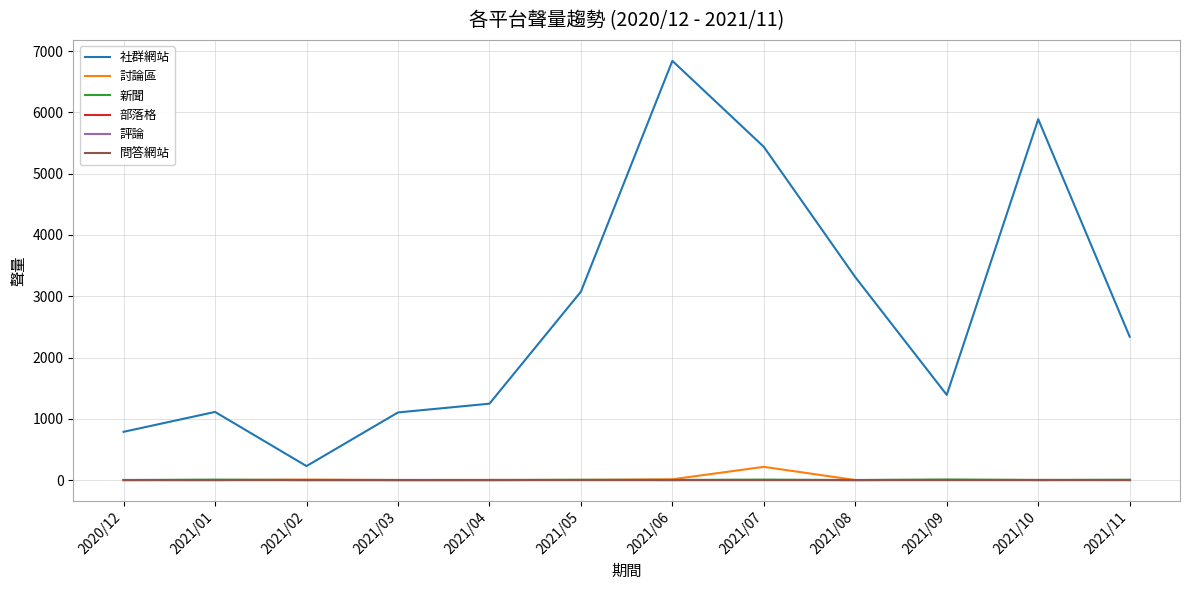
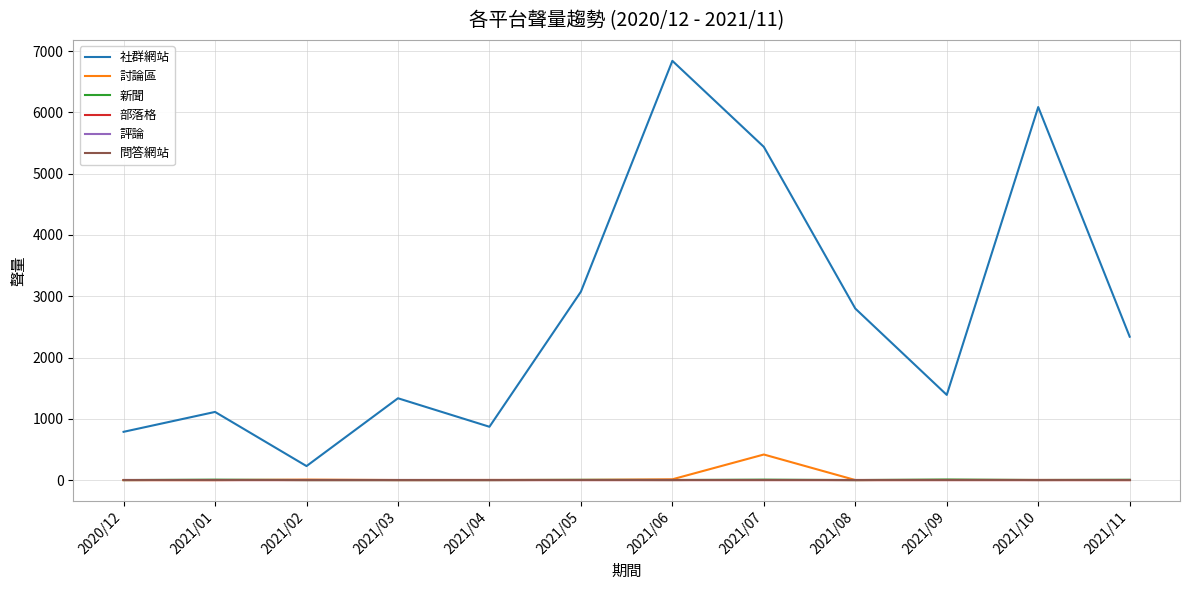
  {
    "社群網站": {
      "2020/12": 800,
      "2021/01": 1100,
      "2021/02": 200,
-     "2021/03": 1100,
-     "2021/04": 1200,
+     "2021/03": 1300,
+     "2021/04": 900,
      "2021/05": 3100,
      "2021/06": 6800,
      "2021/07": 5400,
-     "2021/08": 3300,
+     "2021/08": 2800,
      "2021/09": 1400,
-     "2021/10": 5900,
+     "2021/10": 6100,
      "2021/11": 2300
    },
    "討論區": {
-     "2021/07": 200
+     "2021/07": 400
    },
    "問答網站": {
      "2021/07": 0
    }
  }
